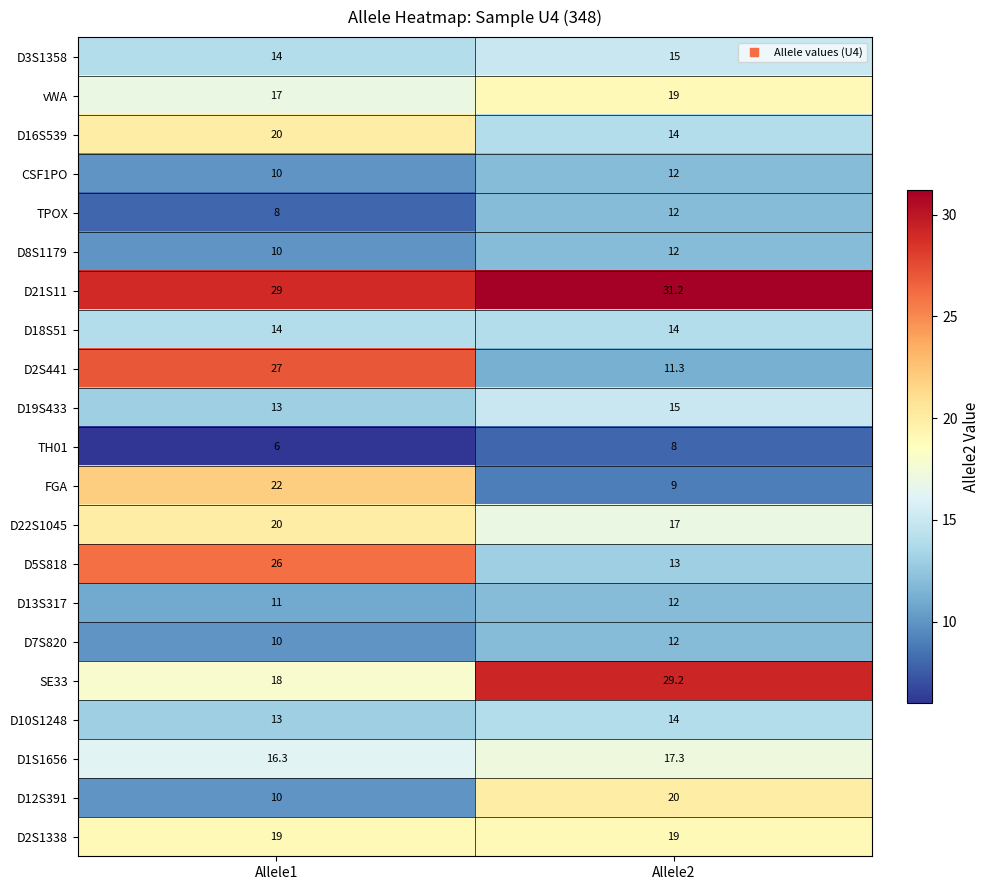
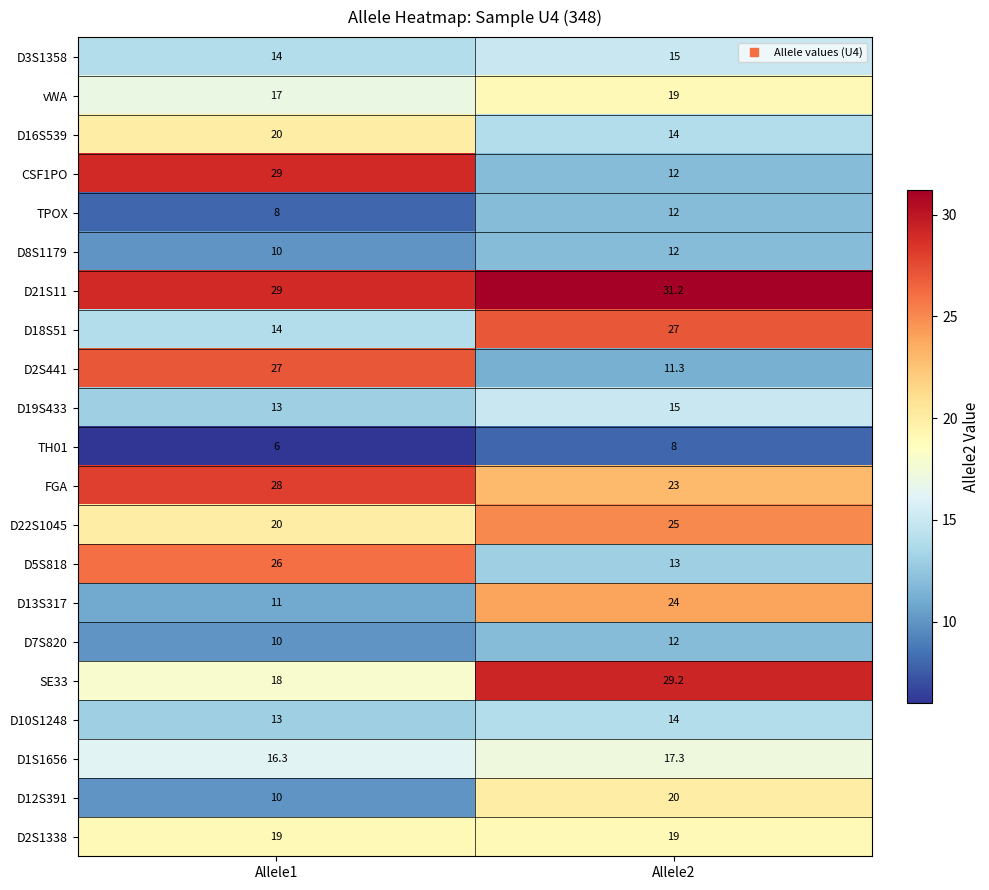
  {
    "D3S1358": {
      "Allele1": 14,
      "Allele2": 15
    },
    "vWA": {
      "Allele1": 17,
      "Allele2": 19
    },
    "D16S539": {
      "Allele1": 20,
      "Allele2": 14
    },
    "CSF1PO": {
-     "Allele1": 10,
+     "Allele1": 29,
      "Allele2": 12
    },
    "TPOX": {
      "Allele1": 8,
      "Allele2": 12
    },
    "D8S1179": {
      "Allele1": 10,
      "Allele2": 12
    },
    "D21S11": {
      "Allele1": 29,
      "Allele2": 31.2
    },
    "D18S51": {
      "Allele1": 14,
-     "Allele2": 14
+     "Allele2": 27
    },
    "D2S441": {
      "Allele1": 27,
      "Allele2": 11.3
    },
    "D19S433": {
      "Allele1": 13,
      "Allele2": 15
    },
    "TH01": {
      "Allele1": 6,
      "Allele2": 8
    },
    "FGA": {
-     "Allele1": 22,
-     "Allele2": 9
+     "Allele1": 28,
+     "Allele2": 23
    },
    "D22S1045": {
      "Allele1": 20,
-     "Allele2": 17
+     "Allele2": 25
    },
    "D5S818": {
      "Allele1": 26,
      "Allele2": 13
    },
    "D13S317": {
      "Allele1": 11,
-     "Allele2": 12
+     "Allele2": 24
    },
    "D7S820": {
      "Allele1": 10,
      "Allele2": 12
    },
    "SE33": {
      "Allele1": 18,
      "Allele2": 29.2
    },
    "D10S1248": {
      "Allele1": 13,
      "Allele2": 14
    },
    "D1S1656": {
      "Allele1": 16.3,
      "Allele2": 17.3
    },
    "D12S391": {
      "Allele1": 10,
      "Allele2": 20
    },
    "D2S1338": {
      "Allele1": 19,
      "Allele2": 19
    }
  }
